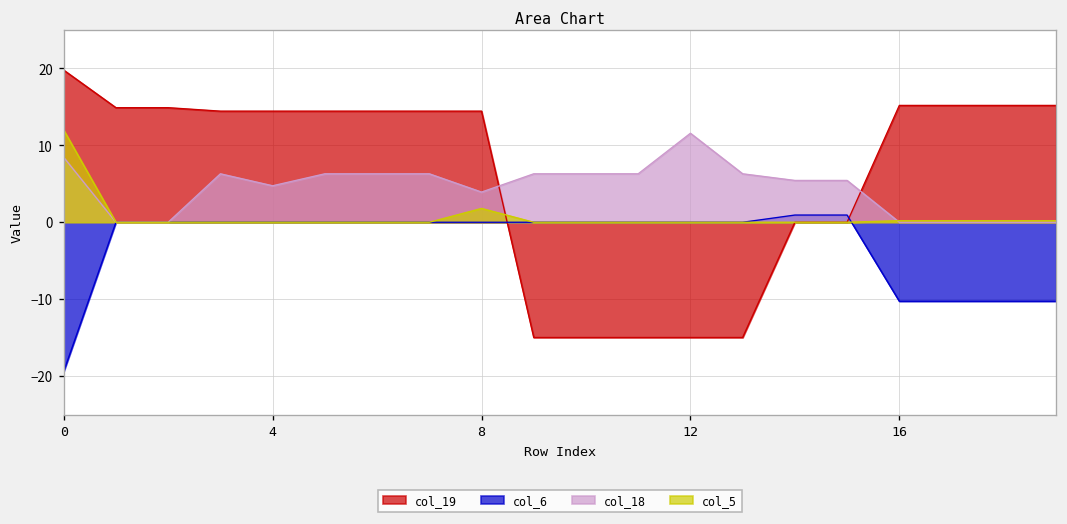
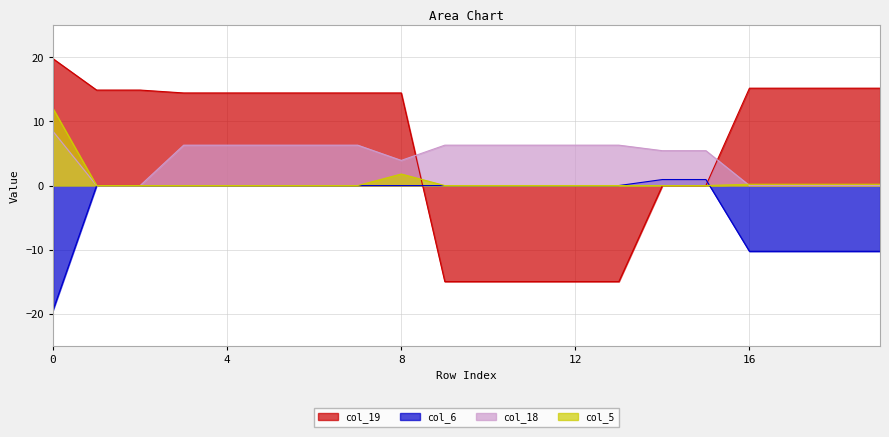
  {
    "col_18": {
      "0": 8,
-     "4": 5,
+     "4": 6,
      "8": 4,
-     "12": 12
+     "12": 6
    },
    "col_5": {
      "0": 12,
      "8": 2
    }
  }
